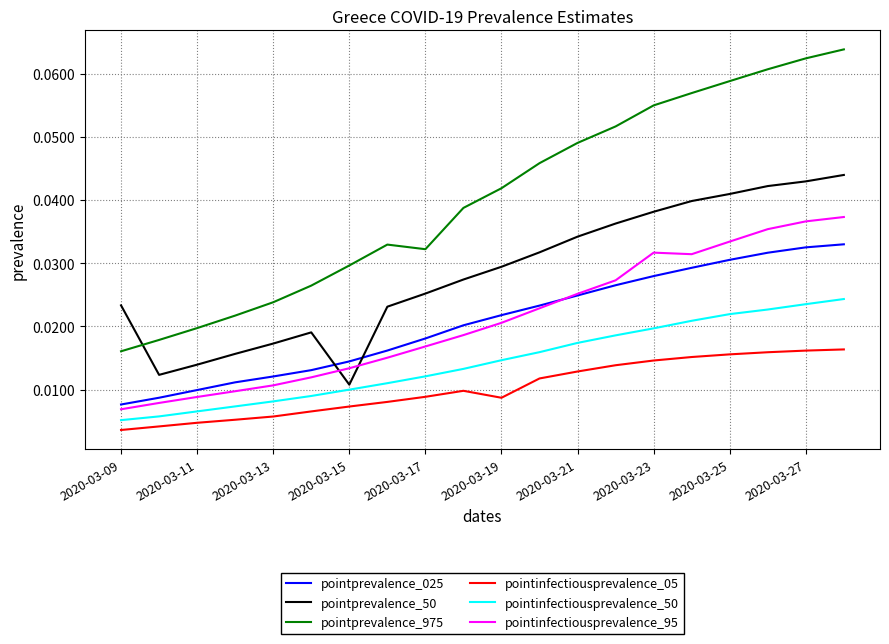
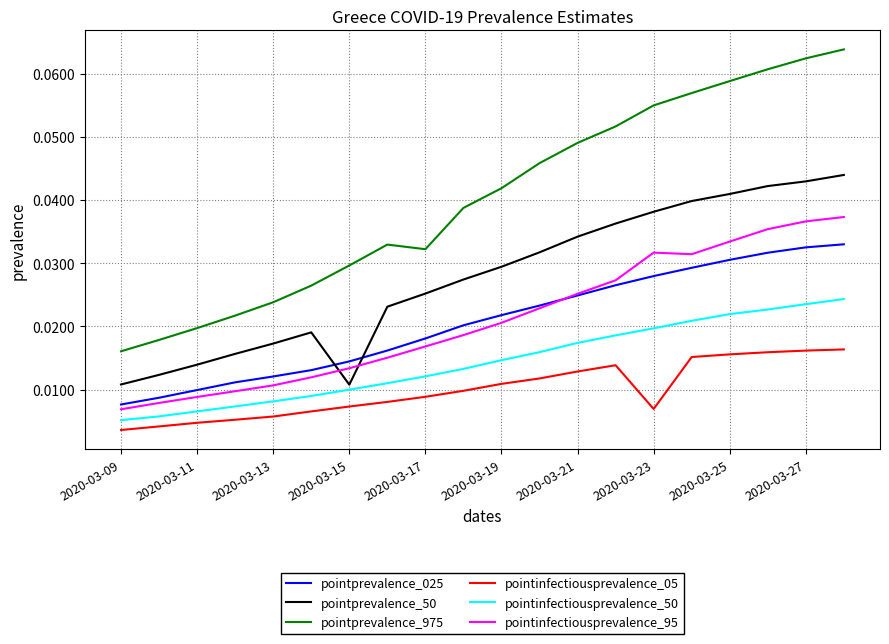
  {
    "pointprevalence_025": {
      "2020-03-09": 0.008,
      "2020-03-11": 0.010,
      "2020-03-13": 0.012,
      "2020-03-15": 0.014,
      "2020-03-17": 0.018,
      "2020-03-19": 0.022,
      "2020-03-23": 0.028,
      "2020-03-25": 0.031,
      "2020-03-27": 0.033
    },
    "pointprevalence_50": {
-     "2020-03-09": 0.023,
+     "2020-03-09": 0.011,
      "2020-03-11": 0.014,
      "2020-03-13": 0.017,
      "2020-03-15": 0.011,
      "2020-03-17": 0.025,
      "2020-03-19": 0.029,
      "2020-03-21": 0.034,
      "2020-03-23": 0.038,
      "2020-03-25": 0.041,
      "2020-03-27": 0.043
    },
    "pointprevalence_975": {
      "2020-03-09": 0.016,
      "2020-03-11": 0.020,
      "2020-03-13": 0.024,
      "2020-03-15": 0.030,
      "2020-03-17": 0.032,
      "2020-03-19": 0.042,
      "2020-03-21": 0.049,
      "2020-03-23": 0.055,
      "2020-03-25": 0.059,
      "2020-03-27": 0.062
    },
    "pointinfectiousprevalence_05": {
      "2020-03-09": 0.004,
      "2020-03-11": 0.005,
      "2020-03-13": 0.006,
      "2020-03-15": 0.007,
      "2020-03-17": 0.009,
-     "2020-03-19": 0.009,
+     "2020-03-19": 0.011,
      "2020-03-21": 0.013,
-     "2020-03-23": 0.015,
+     "2020-03-23": 0.007,
      "2020-03-25": 0.016,
      "2020-03-27": 0.016
    },
    "pointinfectiousprevalence_50": {
      "2020-03-09": 0.005,
      "2020-03-11": 0.007,
      "2020-03-13": 0.008,
      "2020-03-15": 0.010,
      "2020-03-17": 0.012,
      "2020-03-19": 0.015,
      "2020-03-21": 0.017,
      "2020-03-23": 0.020,
      "2020-03-25": 0.022,
      "2020-03-27": 0.024
    },
    "pointinfectiousprevalence_95": {
      "2020-03-09": 0.007,
      "2020-03-11": 0.009,
      "2020-03-13": 0.011,
      "2020-03-15": 0.013,
      "2020-03-17": 0.017,
      "2020-03-19": 0.021,
      "2020-03-23": 0.032,
      "2020-03-25": 0.033,
      "2020-03-27": 0.037
    }
  }
